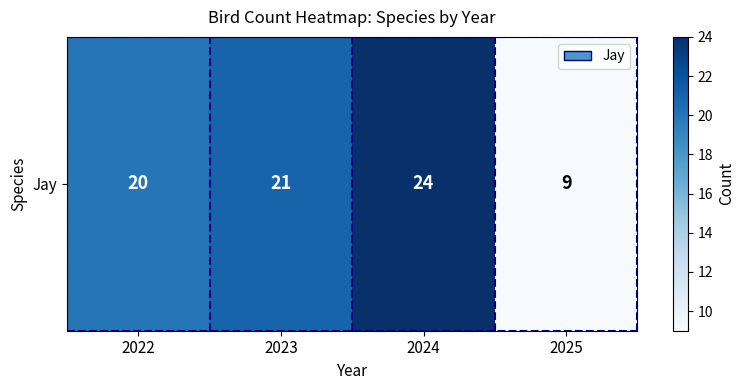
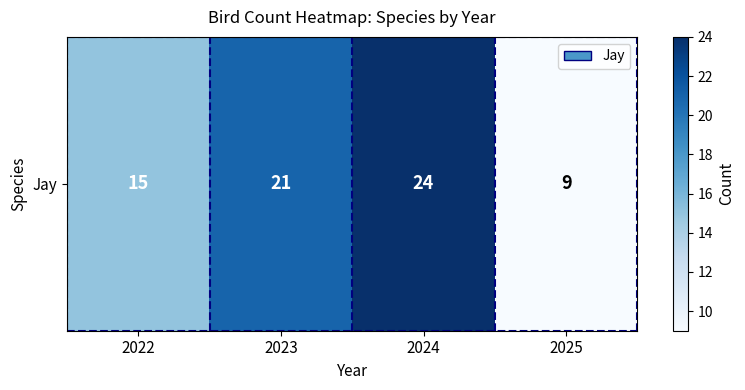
  {
    "Jay": {
-     "2022": 20,
+     "2022": 15,
      "2023": 21,
      "2024": 24,
      "2025": 9
    }
  }
